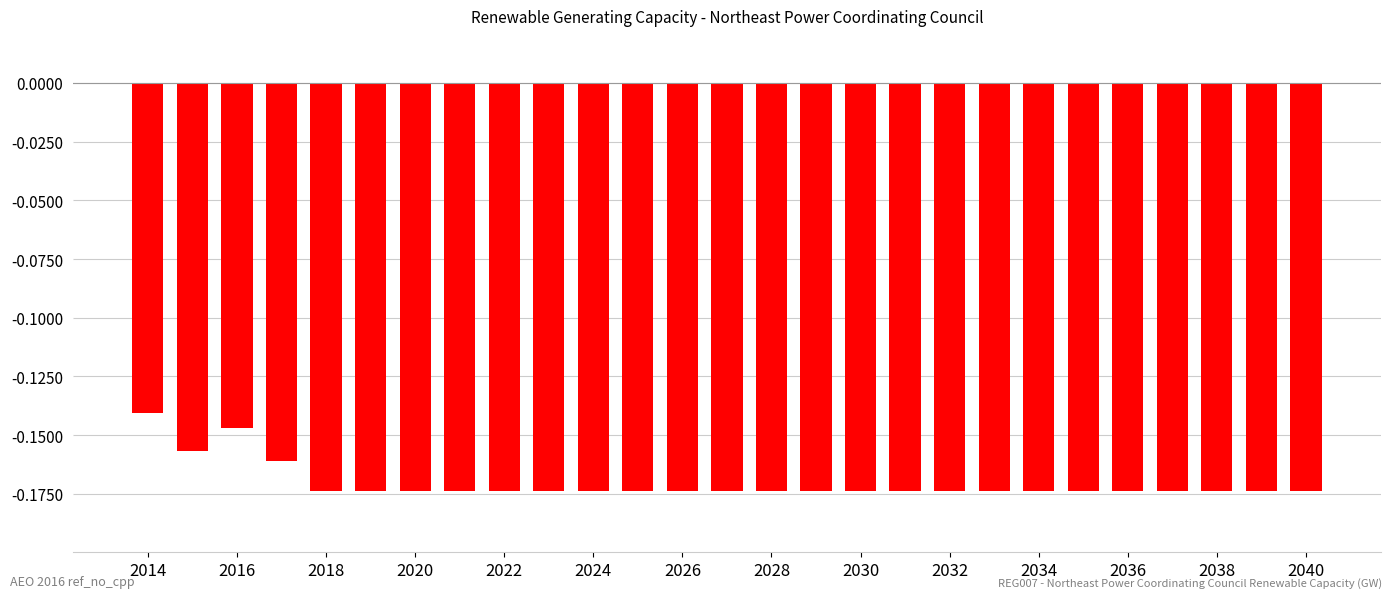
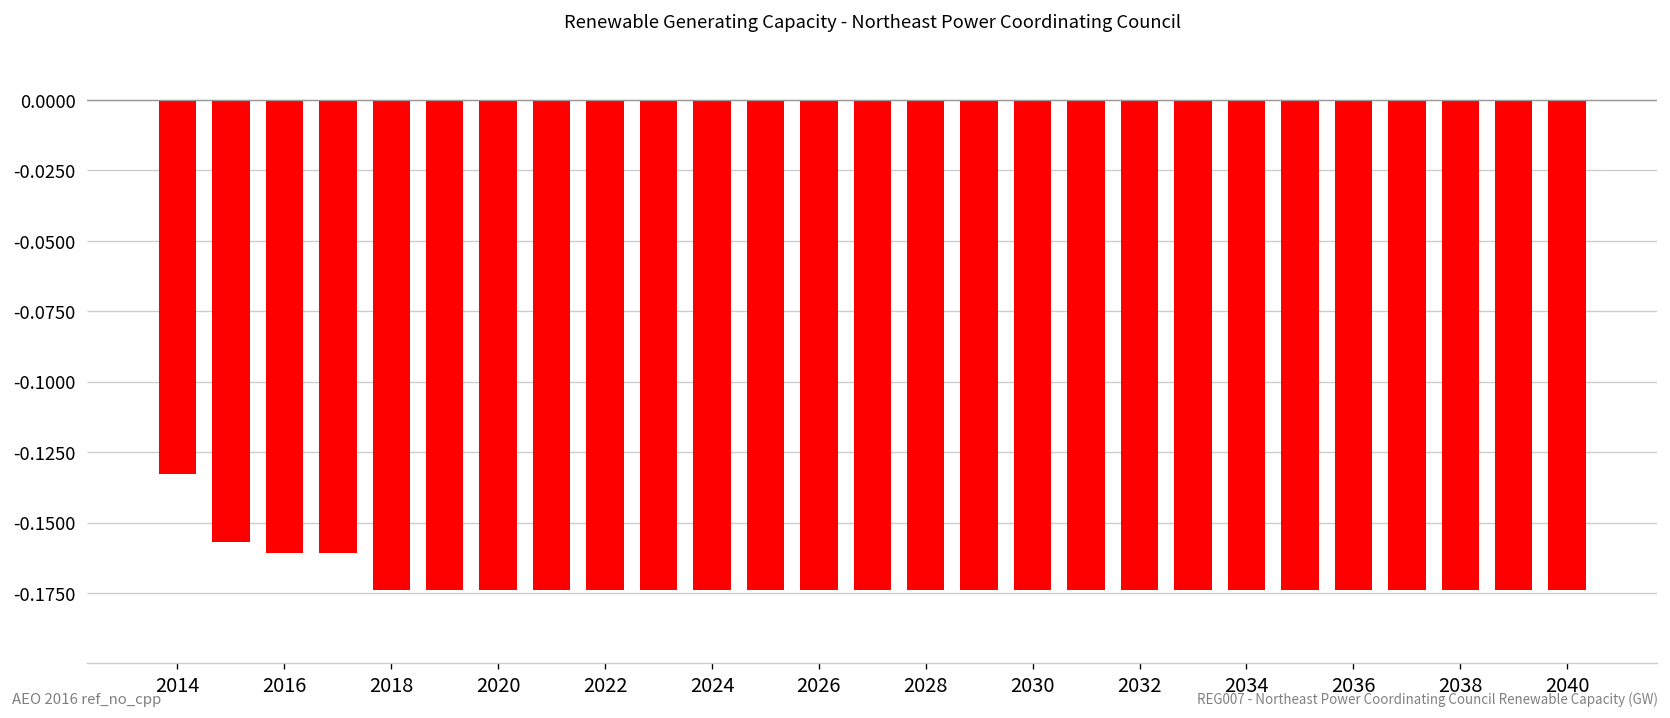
  {
-   "2014": -0.140,
-   "2016": -0.147,
+   "2014": -0.133,
+   "2016": -0.161,
    "2018": -0.174,
    "2020": -0.174,
    "2022": -0.174,
    "2024": -0.174,
    "2026": -0.174,
    "2028": -0.174,
    "2030": -0.174,
    "2032": -0.174,
    "2034": -0.174,
    "2036": -0.174,
    "2038": -0.174,
    "2040": -0.174
  }
